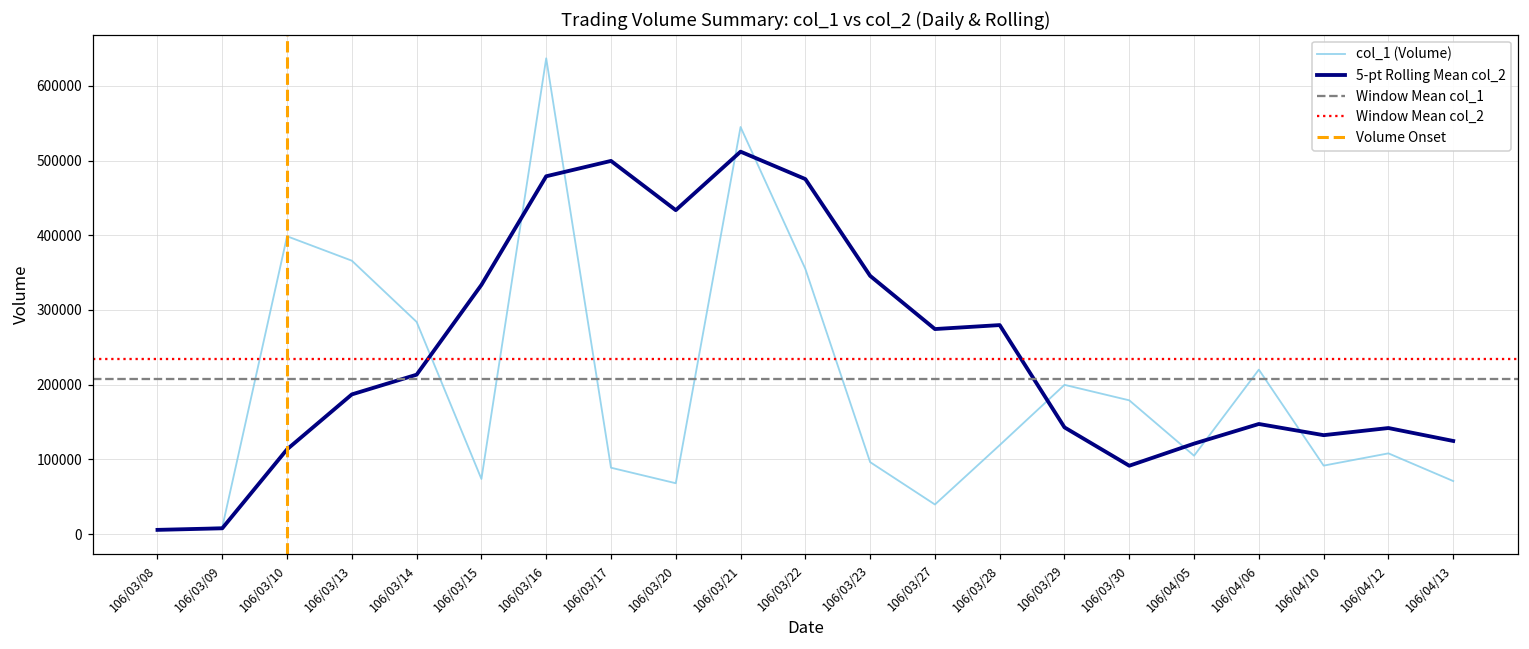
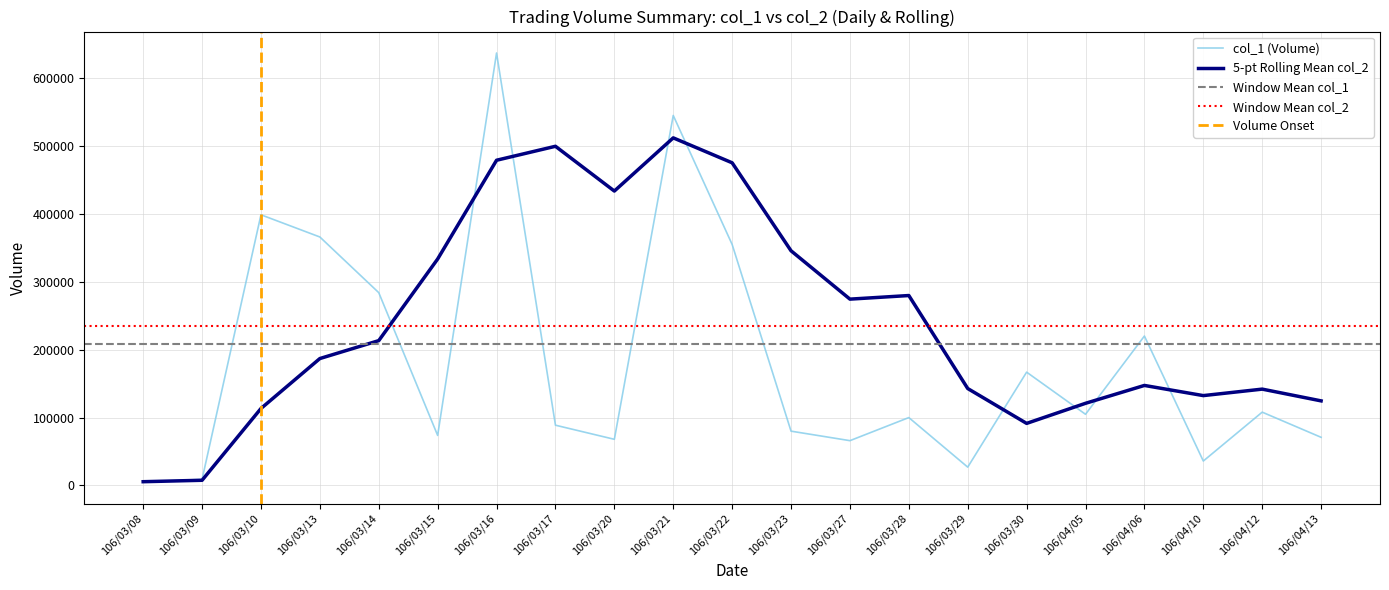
  {
    "col_1 (Volume)": {
      "106/03/10": 400000,
      "106/03/13": 370000,
      "106/03/14": 280000,
      "106/03/15": 70000,
      "106/03/16": 640000,
      "106/03/17": 90000,
      "106/03/20": 70000,
      "106/03/21": 550000,
      "106/03/22": 360000,
-     "106/03/23": 100000,
-     "106/03/27": 40000,
-     "106/03/28": 120000,
-     "106/03/29": 200000,
-     "106/03/30": 180000,
+     "106/03/23": 80000,
+     "106/03/27": 70000,
+     "106/03/28": 100000,
+     "106/03/29": 30000,
+     "106/03/30": 170000,
      "106/04/05": 100000,
      "106/04/06": 220000,
-     "106/04/10": 90000,
+     "106/04/10": 40000,
      "106/04/12": 110000,
      "106/04/13": 70000
    },
    "5-pt Rolling Mean col_2": {
      "106/03/10": 110000,
      "106/03/13": 190000,
      "106/03/14": 210000,
      "106/03/15": 330000,
      "106/03/16": 480000,
      "106/03/17": 500000,
      "106/03/20": 430000,
      "106/03/21": 510000,
      "106/03/22": 480000,
      "106/03/23": 350000,
      "106/03/27": 270000,
      "106/03/28": 280000,
      "106/03/29": 140000,
      "106/03/30": 90000,
      "106/04/05": 120000,
      "106/04/06": 150000,
      "106/04/10": 130000,
      "106/04/12": 140000,
      "106/04/13": 120000
    }
  }
